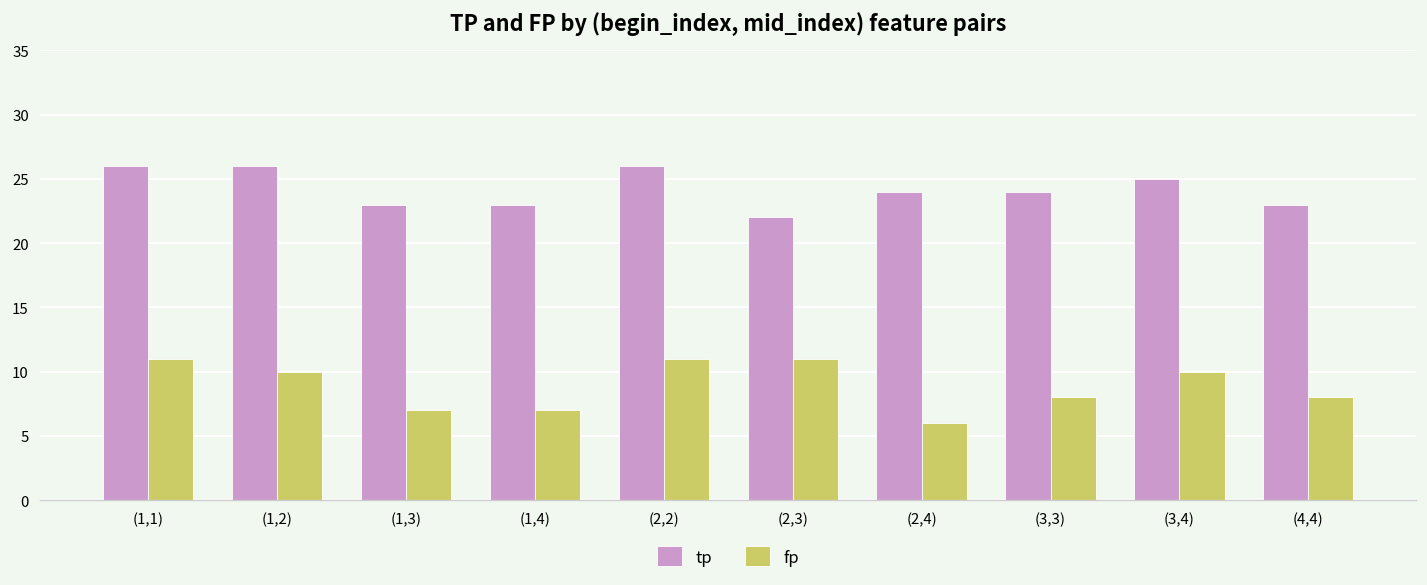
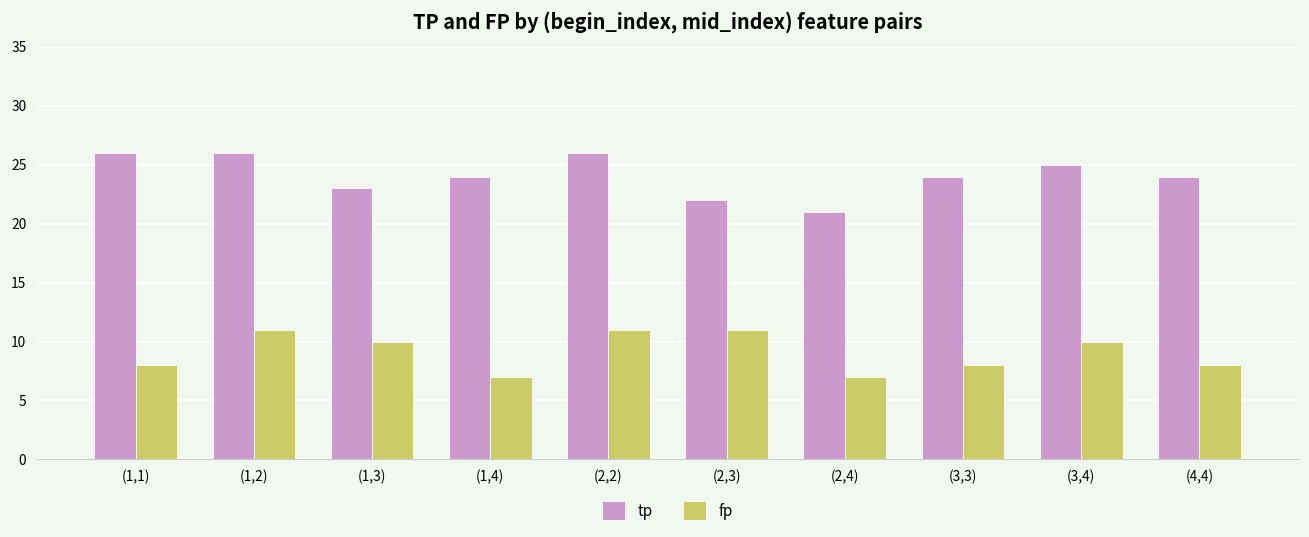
  {
    "tp": {
      "(1,1)": 26,
      "(1,2)": 26,
      "(1,3)": 23,
-     "(1,4)": 23,
+     "(1,4)": 24,
      "(2,2)": 26,
      "(2,3)": 22,
-     "(2,4)": 24,
+     "(2,4)": 21,
      "(3,3)": 24,
      "(3,4)": 25,
-     "(4,4)": 23
+     "(4,4)": 24
    },
    "fp": {
-     "(1,1)": 11,
-     "(1,2)": 10,
-     "(1,3)": 7,
+     "(1,1)": 8,
+     "(1,2)": 11,
+     "(1,3)": 10,
      "(1,4)": 7,
      "(2,2)": 11,
      "(2,3)": 11,
-     "(2,4)": 6,
+     "(2,4)": 7,
      "(3,3)": 8,
      "(3,4)": 10,
      "(4,4)": 8
    }
  }
